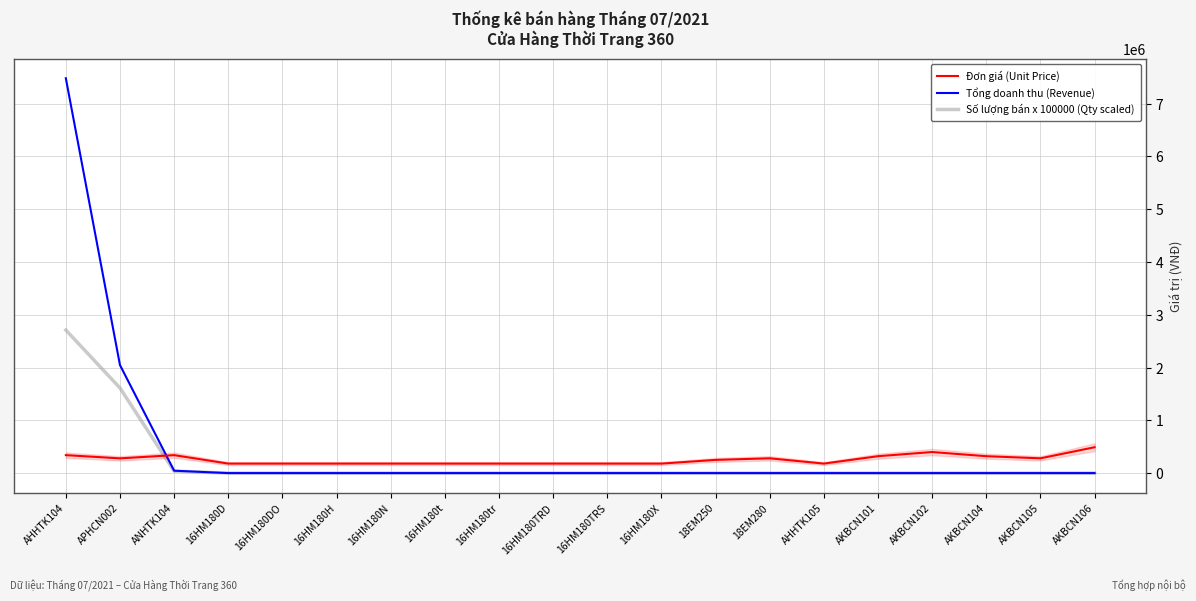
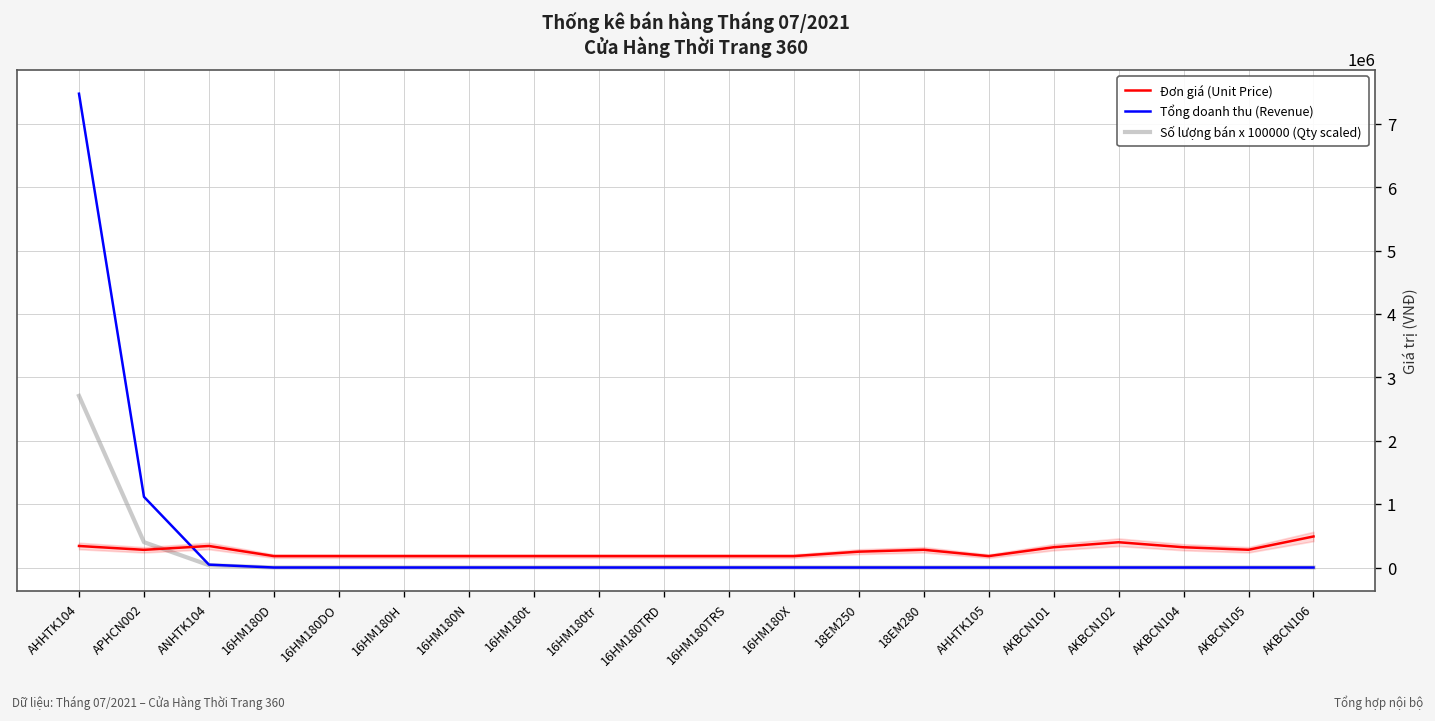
  {
    "Tổng doanh thu (Revenue)": {
      "AHHTK104": 7500000,
-     "APHCN002": 2000000
+     "APHCN002": 1100000
    },
    "Số lượng bán x 100000 (Qty scaled)": {
      "AHHTK104": 2700000,
-     "APHCN002": 1600000
+     "APHCN002": 400000
    }
  }
